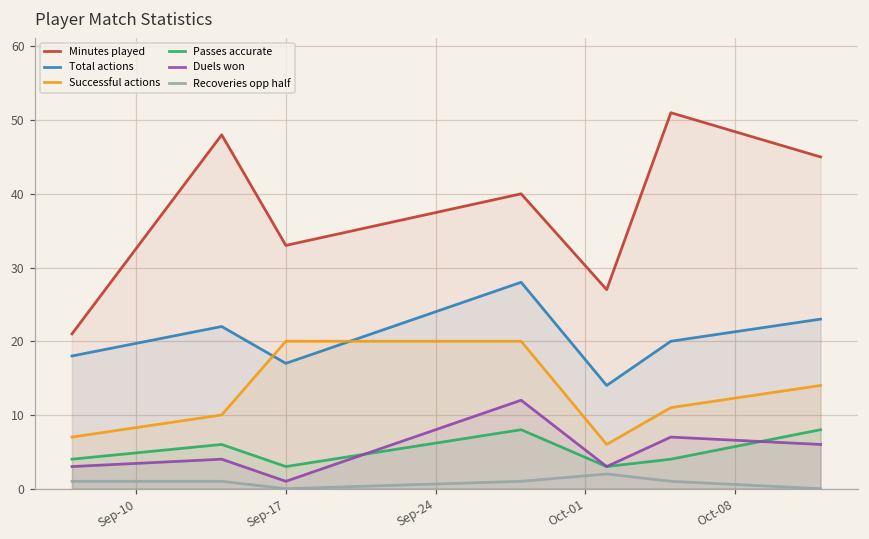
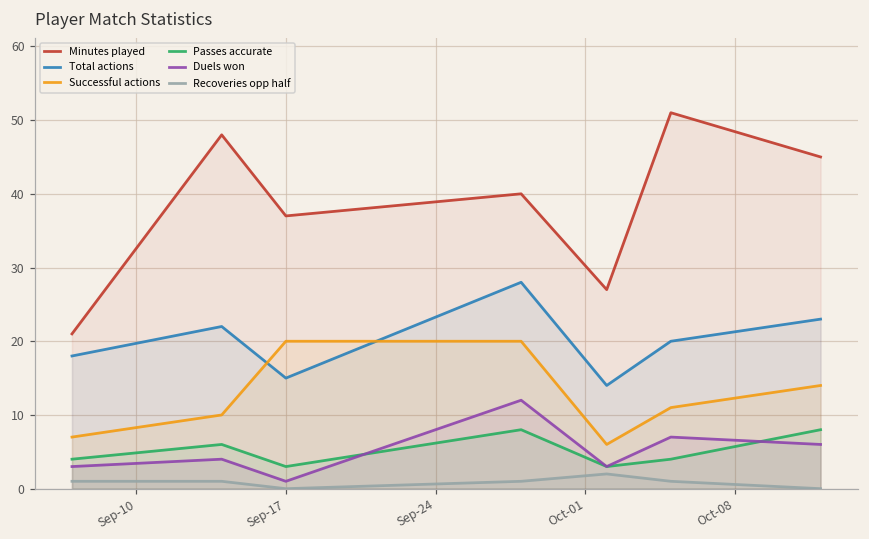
  {
    "Minutes played": {
-     "Sep-17": 33
+     "Sep-17": 37
    },
    "Total actions": {
-     "Sep-17": 17
+     "Sep-17": 15
    },
    "Successful actions": {
      "Sep-17": 20
    },
    "Passes accurate": {
      "Sep-17": 3
    },
    "Duels won": {
      "Sep-17": 1
    },
    "Recoveries opp half": {
      "Sep-17": 0
    }
  }
